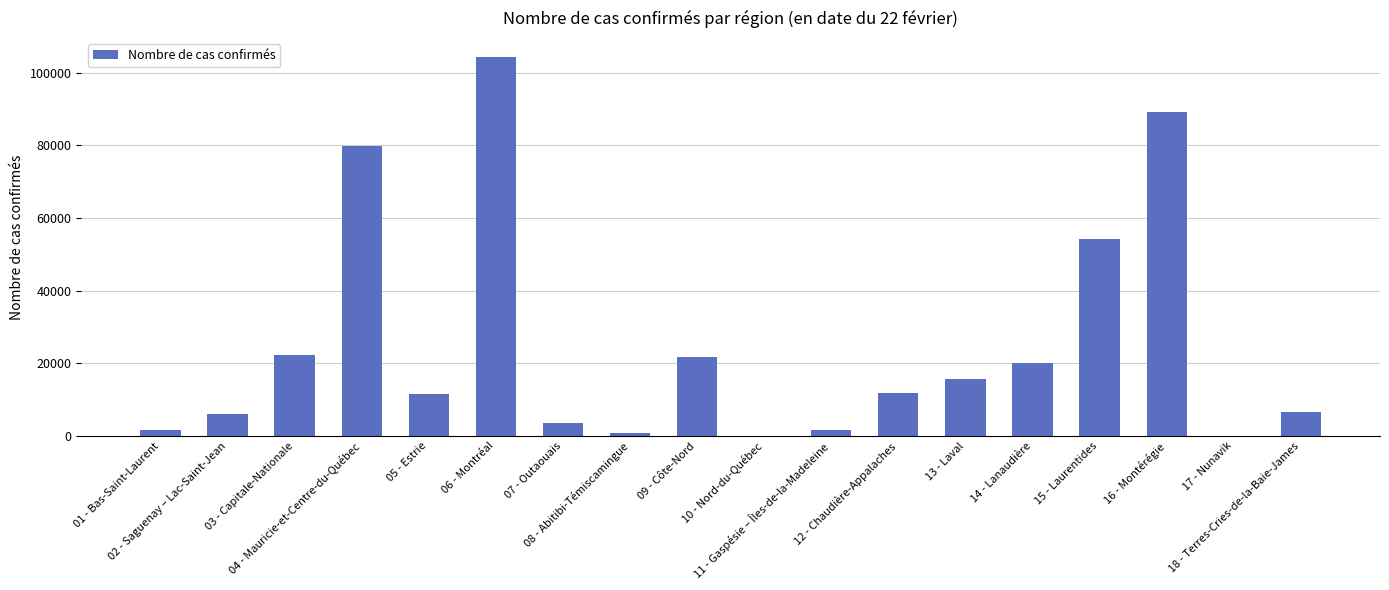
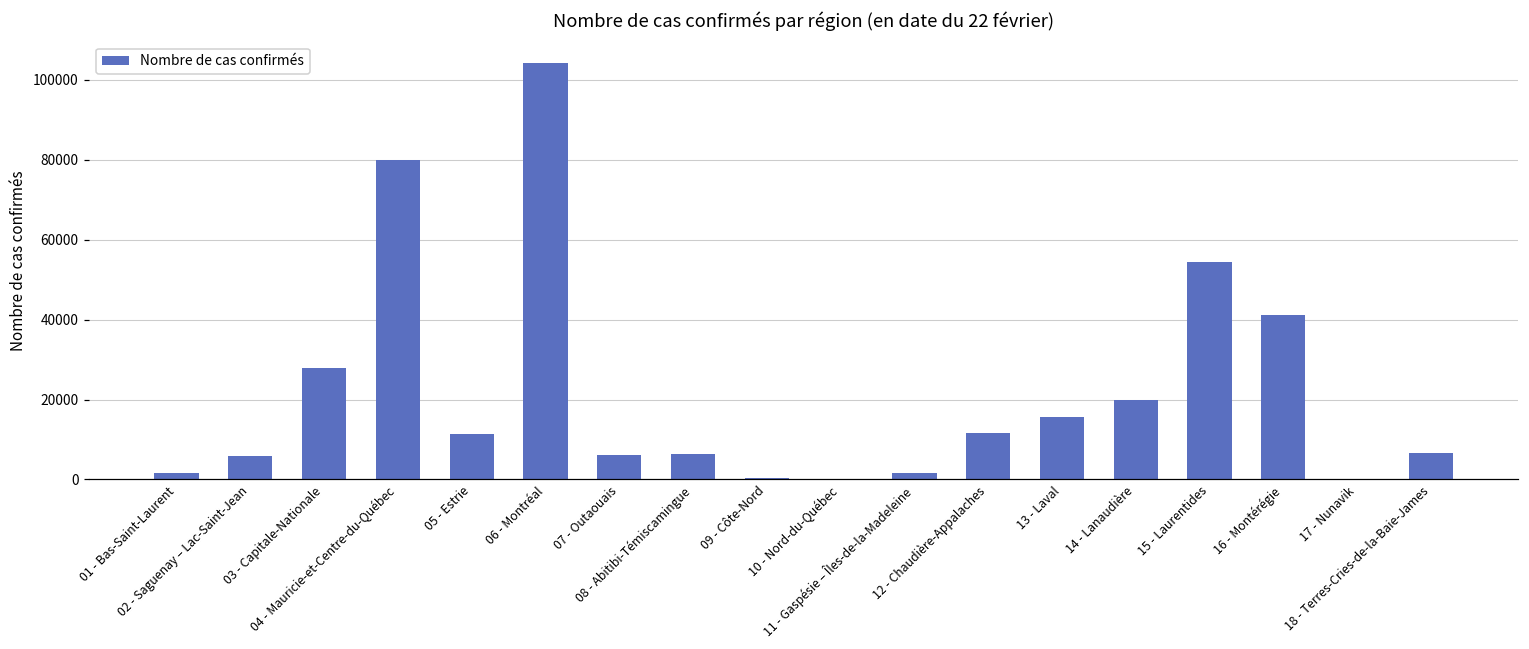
  {
    "01 - Bas-Saint-Laurent": 2000,
    "02 - Saguenay – Lac-Saint-Jean": 6000,
-   "03 - Capitale-Nationale": 22000,
+   "03 - Capitale-Nationale": 28000,
    "04 - Mauricie-et-Centre-du-Québec": 80000,
    "05 - Estrie": 11000,
    "06 - Montréal": 104000,
-   "07 - Outaouais": 4000,
-   "08 - Abitibi-Témiscamingue": 1000,
-   "09 - Côte-Nord": 22000,
+   "07 - Outaouais": 6000,
+   "08 - Abitibi-Témiscamingue": 6000,
+   "09 - Côte-Nord": 0,
    "11 - Gaspésie – Îles-de-la-Madeleine": 2000,
    "12 - Chaudière-Appalaches": 12000,
    "13 - Laval": 16000,
    "14 - Lanaudière": 20000,
    "15 - Laurentides": 54000,
-   "16 - Montérégie": 89000,
+   "16 - Montérégie": 41000,
    "18 - Terres-Cries-de-la-Baie-James": 7000
  }
